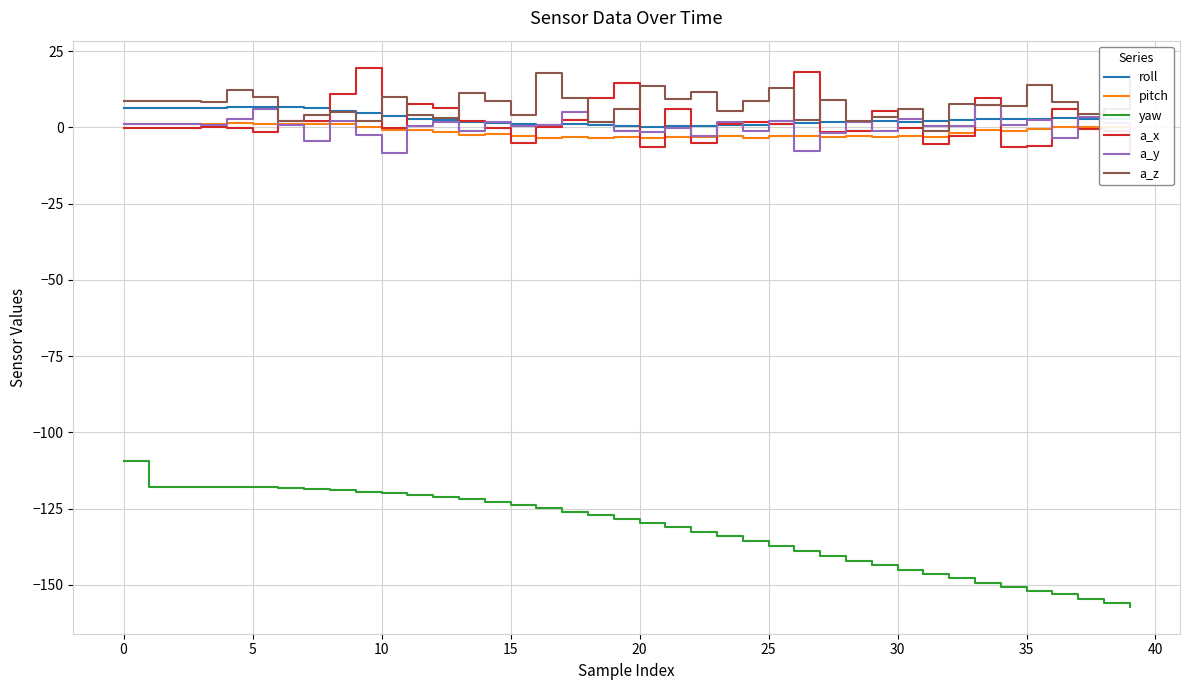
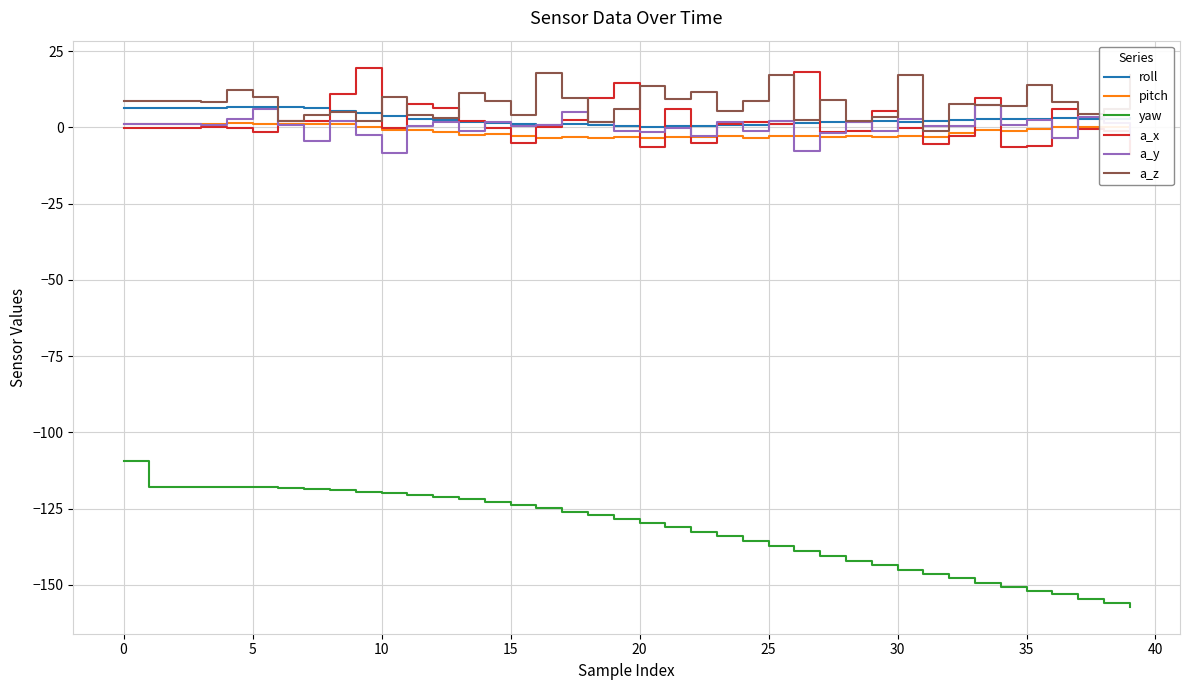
  {
    "roll": {
      "0": 7,
      "10": 4,
      "20": 0,
      "30": 2
    },
    "pitch": {
      "5": 1,
      "15": -3,
      "20": -3,
      "25": -3,
      "30": -3,
      "35": 0
    },
    "yaw": {
      "0": -109,
      "5": -118,
      "10": -120,
      "15": -124,
      "20": -130,
      "25": -137,
      "30": -145,
      "35": -152
    },
    "a_x": {
      "0": 0,
      "5": -2,
      "15": -5,
      "20": -7,
      "30": 0,
      "35": -6
    },
    "a_y": {
      "10": -8,
      "20": -1,
      "25": 2,
      "30": 3
    },
    "a_z": {
      "0": 9,
      "5": 10,
      "10": 10,
      "15": 4,
      "20": 14,
-     "25": 13,
-     "30": 6,
+     "25": 17,
+     "30": 17,
      "35": 14
    }
  }
